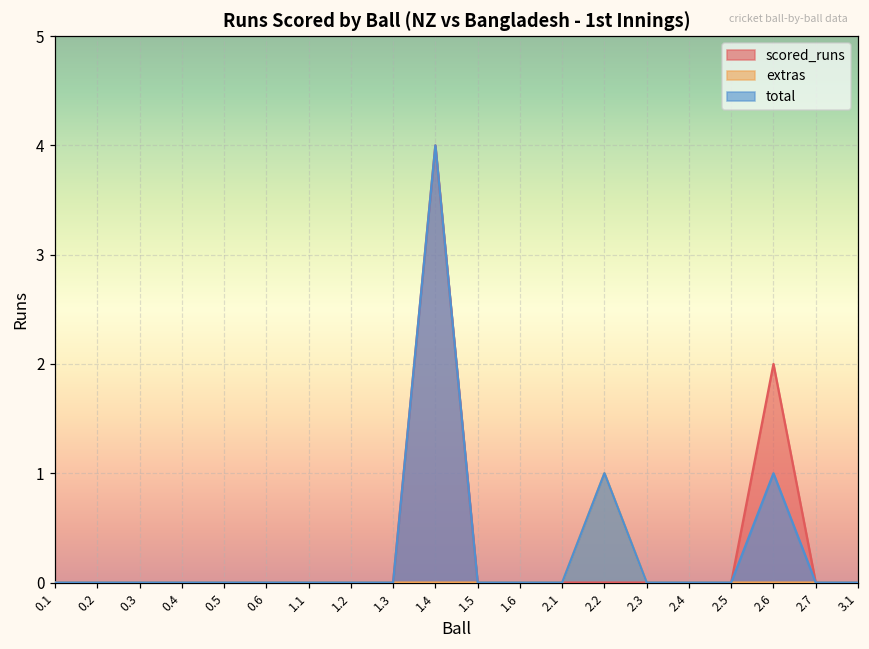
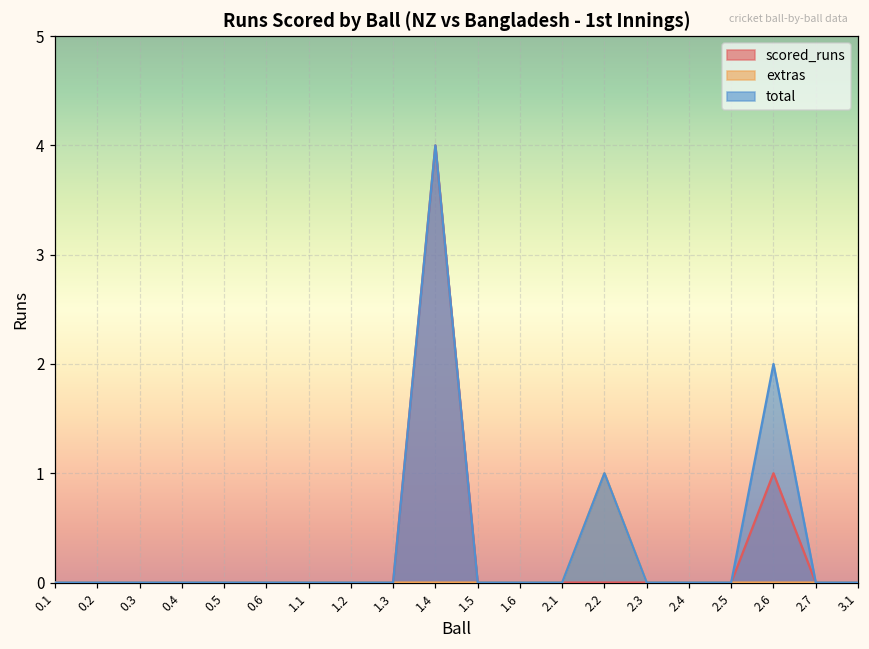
  {
    "scored_runs": {
      "2.2": 0,
-     "2.6": 2
+     "2.6": 1
    },
    "extras": {
      "1.4": 0,
      "2.6": 0
    },
    "total": {
-     "2.6": 1
+     "2.6": 2
    }
  }
